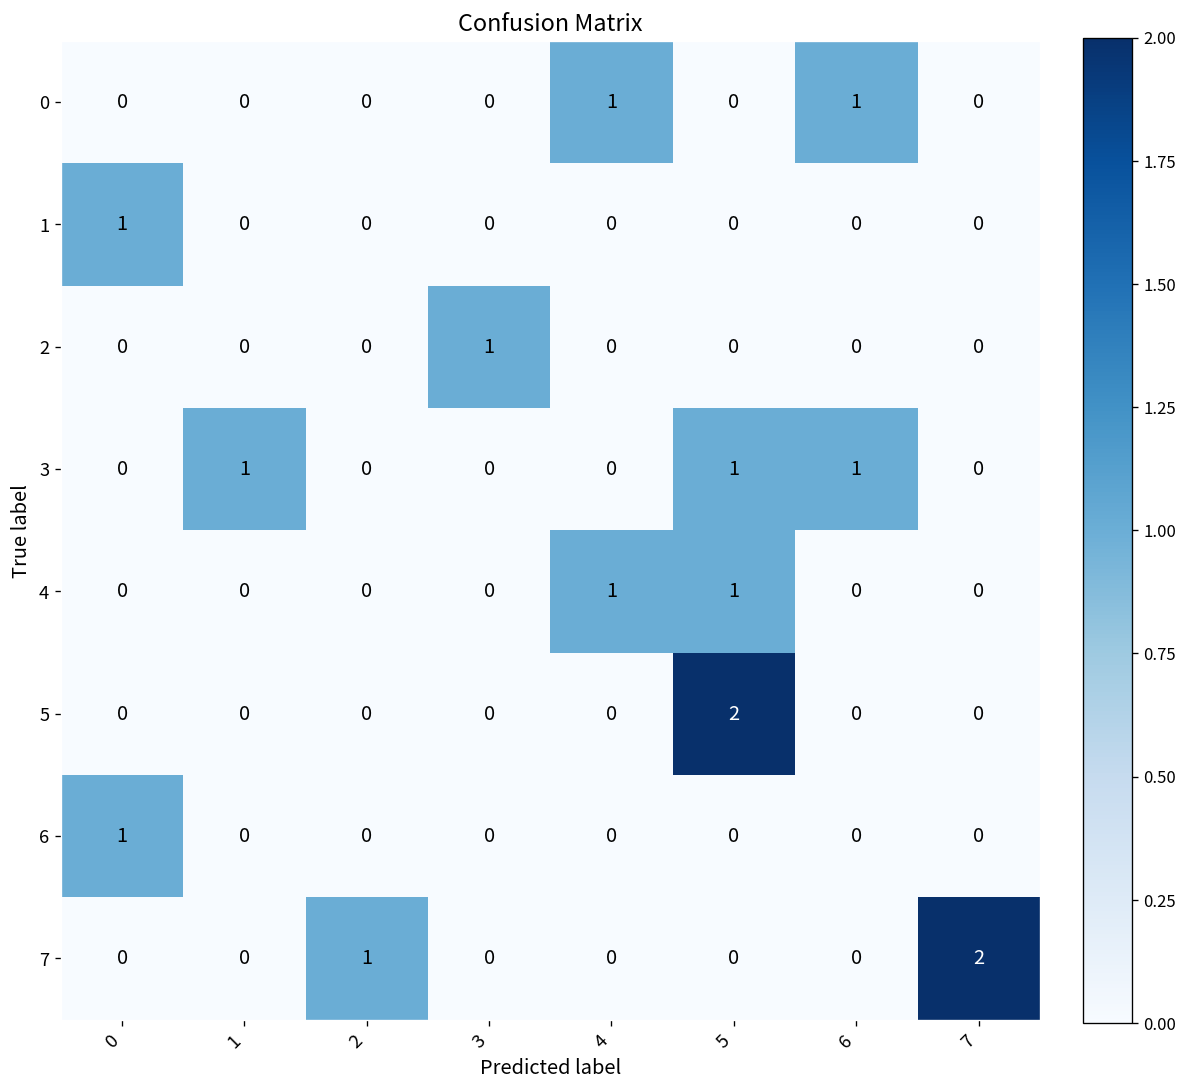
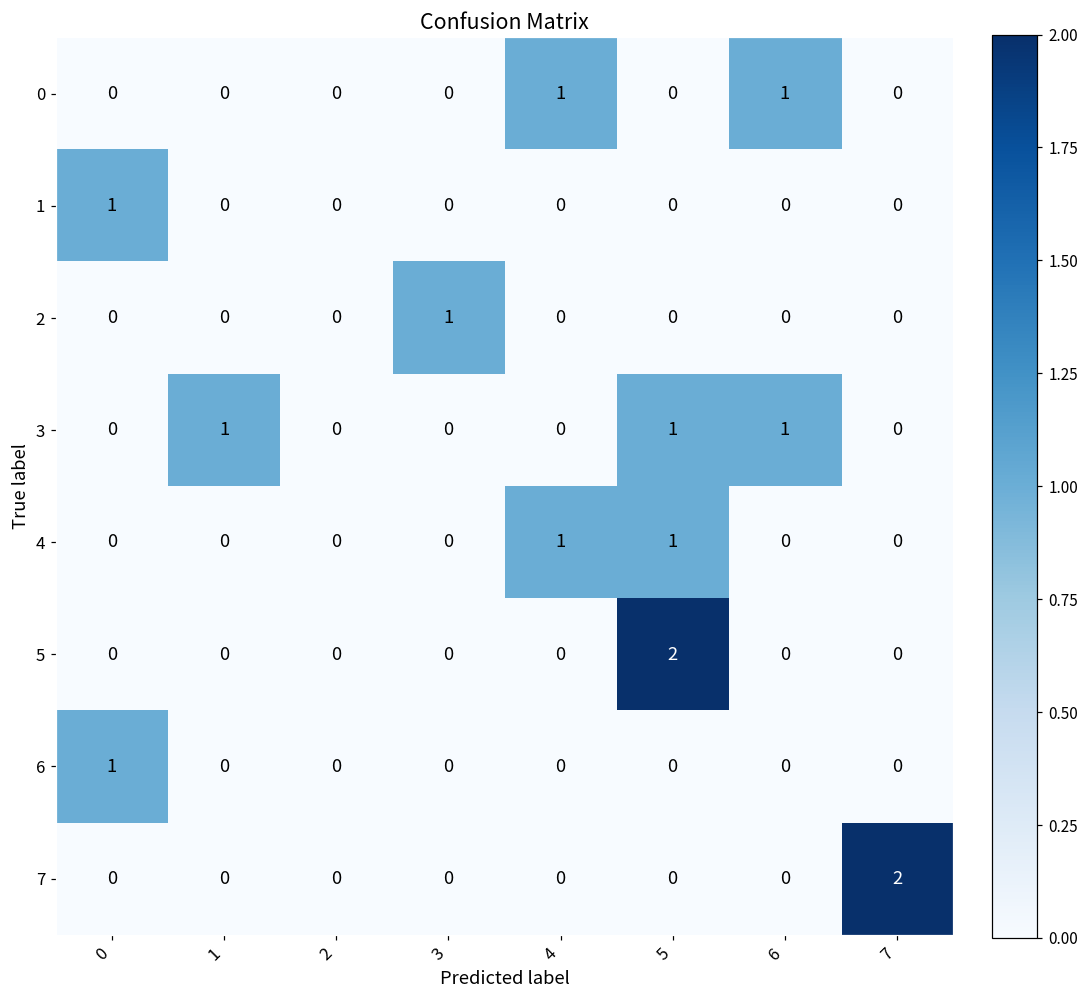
  {
    "0": {
      "0": 0,
      "1": 0,
      "2": 0,
      "3": 0,
      "4": 1,
      "5": 0,
      "6": 1,
      "7": 0
    },
    "1": {
      "0": 1,
      "1": 0,
      "2": 0,
      "3": 0,
      "4": 0,
      "5": 0,
      "6": 0,
      "7": 0
    },
    "2": {
      "0": 0,
      "1": 0,
      "2": 0,
      "3": 1,
      "4": 0,
      "5": 0,
      "6": 0,
      "7": 0
    },
    "3": {
      "0": 0,
      "1": 1,
      "2": 0,
      "3": 0,
      "4": 0,
      "5": 1,
      "6": 1,
      "7": 0
    },
    "4": {
      "0": 0,
      "1": 0,
      "2": 0,
      "3": 0,
      "4": 1,
      "5": 1,
      "6": 0,
      "7": 0
    },
    "5": {
      "0": 0,
      "1": 0,
      "2": 0,
      "3": 0,
      "4": 0,
      "5": 2,
      "6": 0,
      "7": 0
    },
    "6": {
      "0": 1,
      "1": 0,
      "2": 0,
      "3": 0,
      "4": 0,
      "5": 0,
      "6": 0,
      "7": 0
    },
    "7": {
      "0": 0,
      "1": 0,
-     "2": 1,
+     "2": 0,
      "3": 0,
      "4": 0,
      "5": 0,
      "6": 0,
      "7": 2
    }
  }
